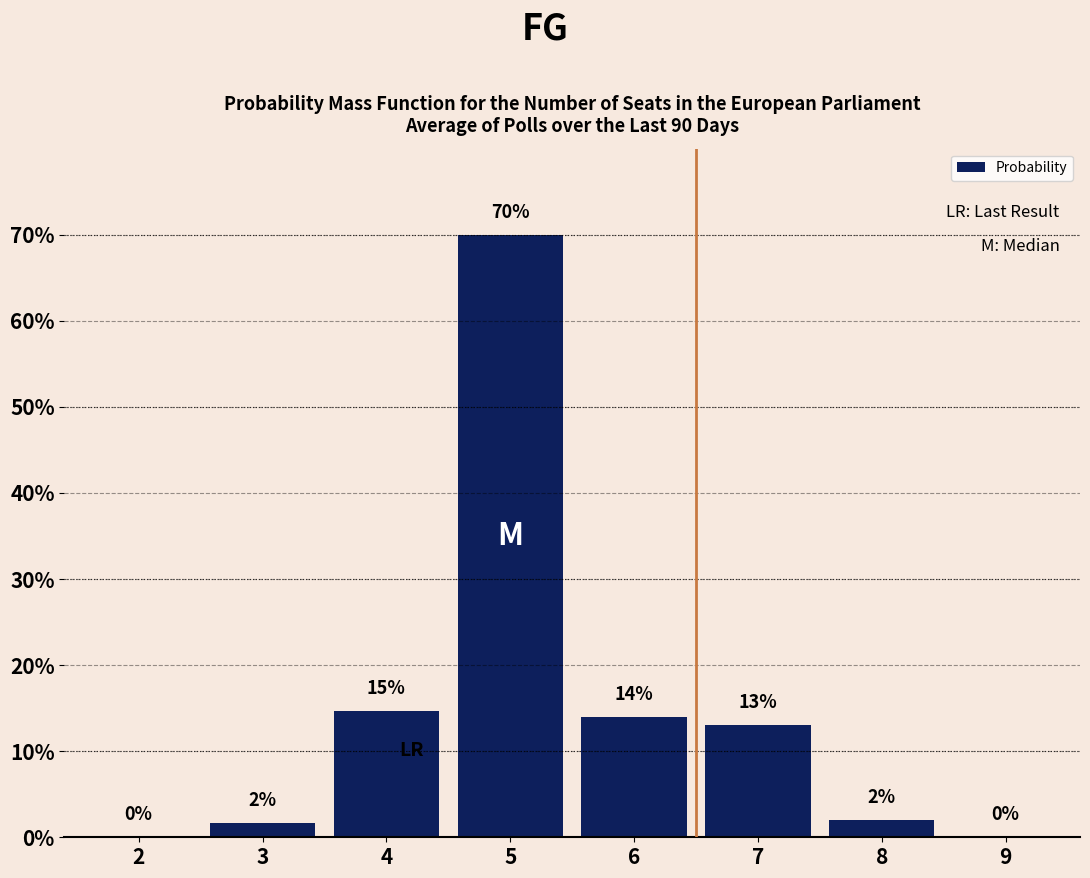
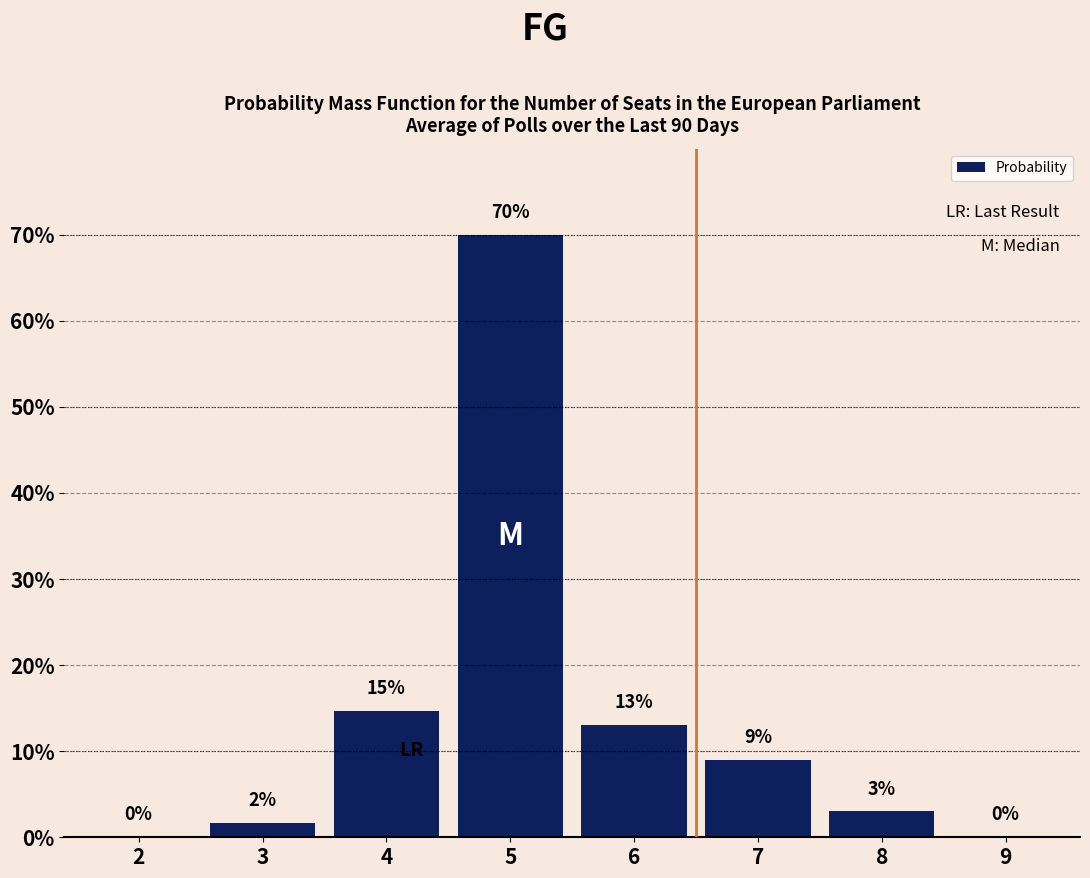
  {
    "2": "0%",
    "3": "2%",
    "4": "15%",
    "5": "70%",
-   "6": "14%",
-   "7": "13%",
-   "8": "2%",
+   "6": "13%",
+   "7": "9%",
+   "8": "3%",
    "9": "0%"
  }
